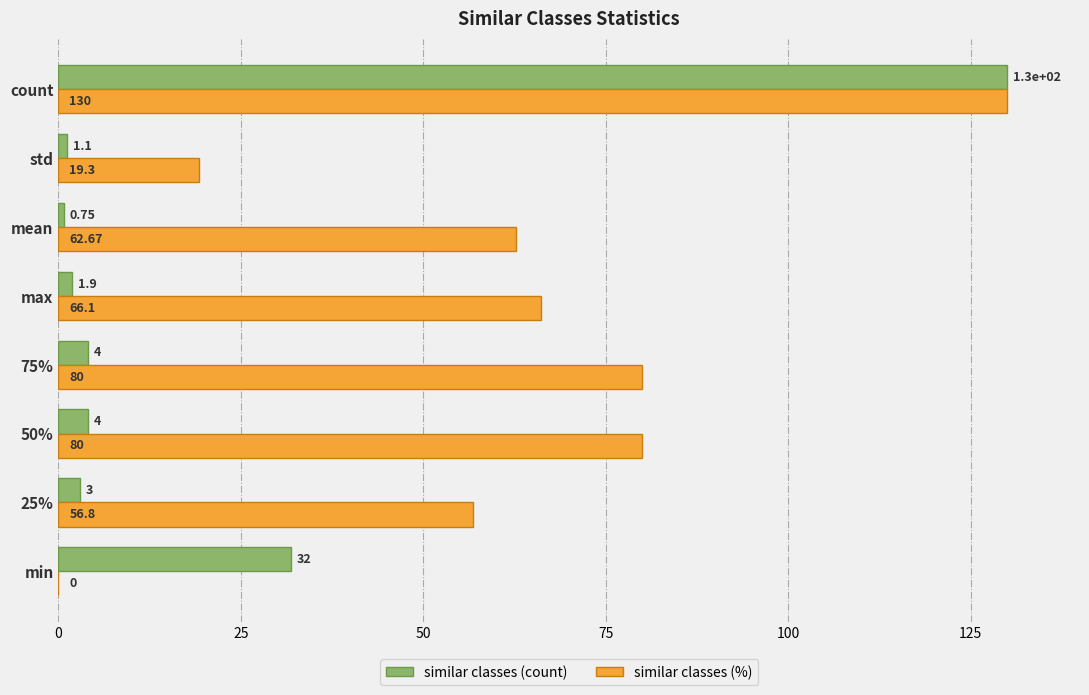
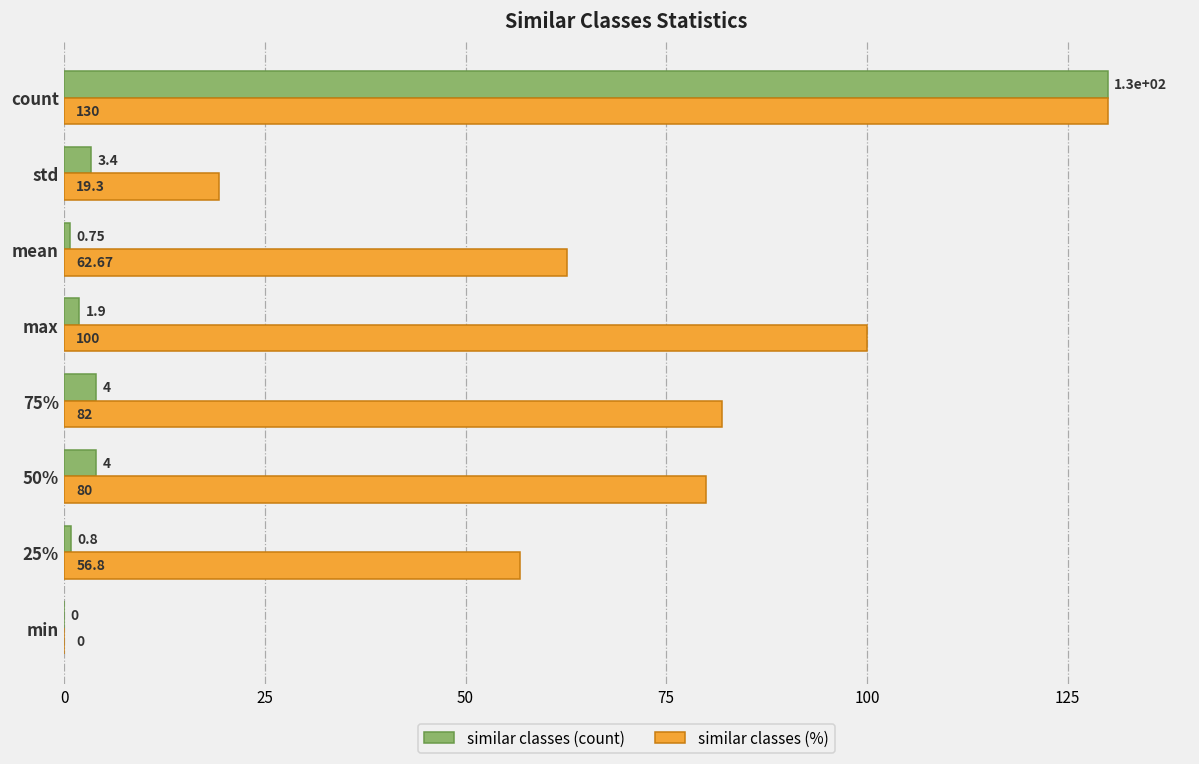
  {
    "similar classes (count)": {
      "count": "1.3e+02",
-     "std": "1.1",
+     "std": "3.4",
      "mean": "0.75",
      "max": "1.9",
      "75%": "4",
      "50%": "4",
-     "25%": "3",
-     "min": "32"
+     "25%": "0.8",
+     "min": "0"
    },
    "similar classes (%)": {
      "count": "130",
      "std": "19.3",
      "mean": "62.67",
-     "max": "66.1",
-     "75%": "80",
+     "max": "100",
+     "75%": "82",
      "50%": "80",
      "25%": "56.8",
      "min": "0"
    }
  }
